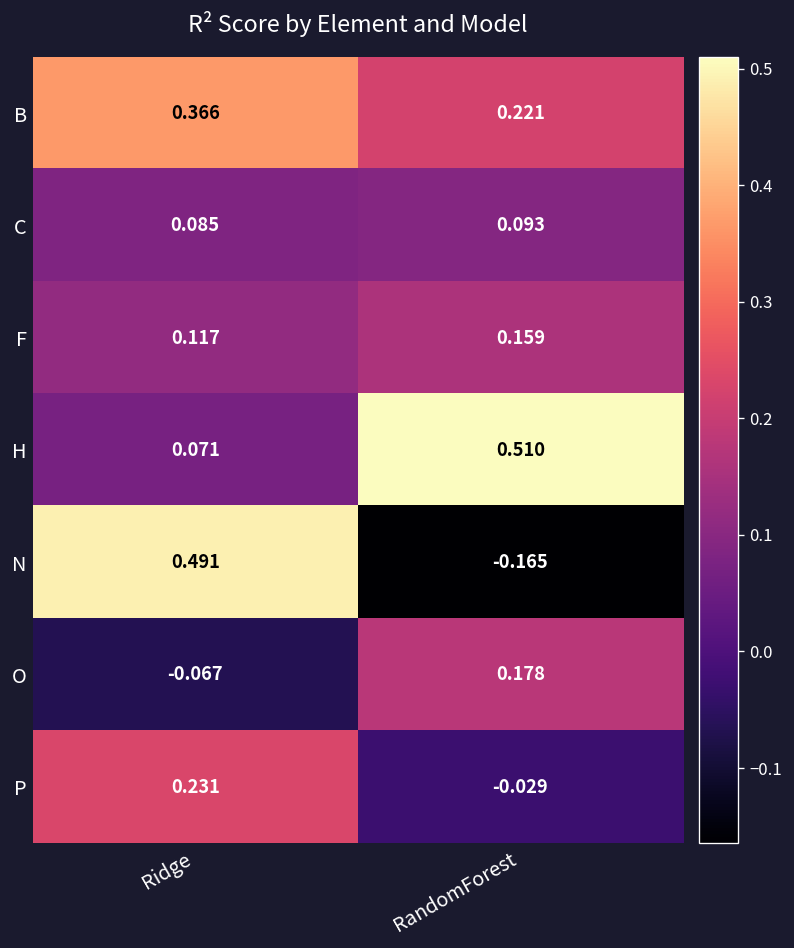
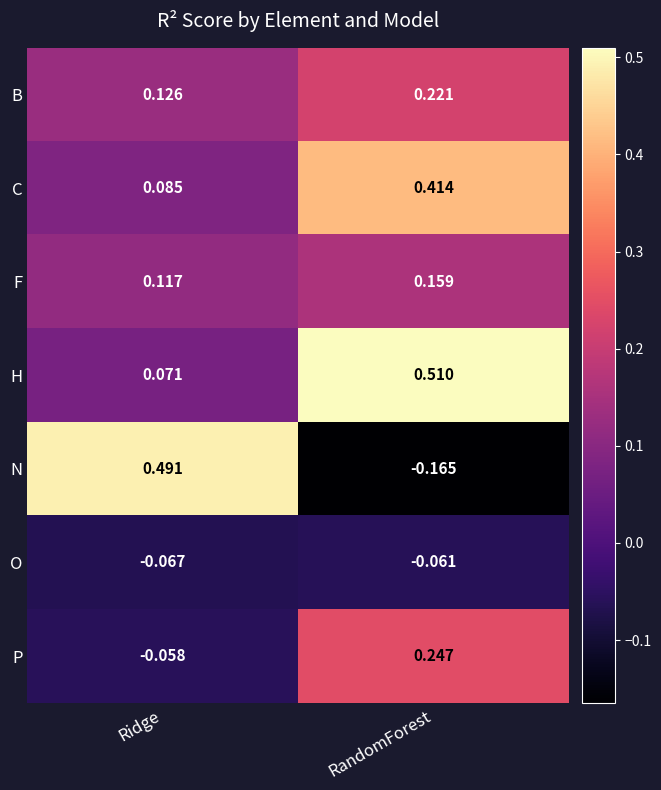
  {
    "B": {
-     "Ridge": 0.366,
+     "Ridge": 0.126,
      "RandomForest": 0.221
    },
    "C": {
      "Ridge": 0.085,
-     "RandomForest": 0.093
+     "RandomForest": 0.414
    },
    "F": {
      "Ridge": 0.117,
      "RandomForest": 0.159
    },
    "H": {
      "Ridge": 0.071,
      "RandomForest": 0.510
    },
    "N": {
      "Ridge": 0.491,
      "RandomForest": -0.165
    },
    "O": {
      "Ridge": -0.067,
-     "RandomForest": 0.178
+     "RandomForest": -0.061
    },
    "P": {
-     "Ridge": 0.231,
-     "RandomForest": -0.029
+     "Ridge": -0.058,
+     "RandomForest": 0.247
    }
  }
